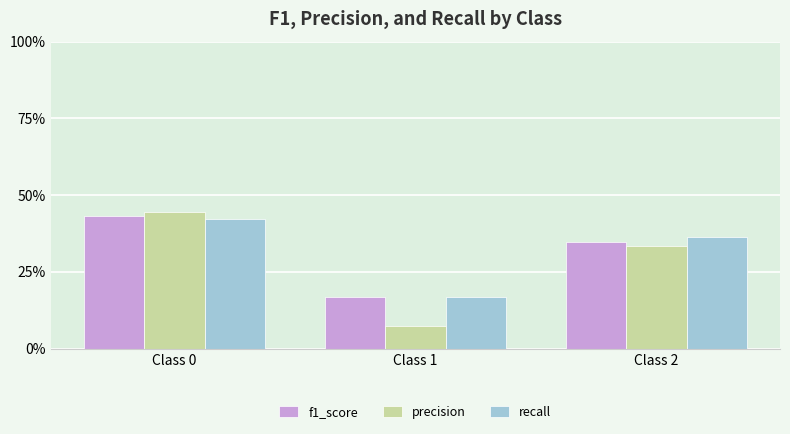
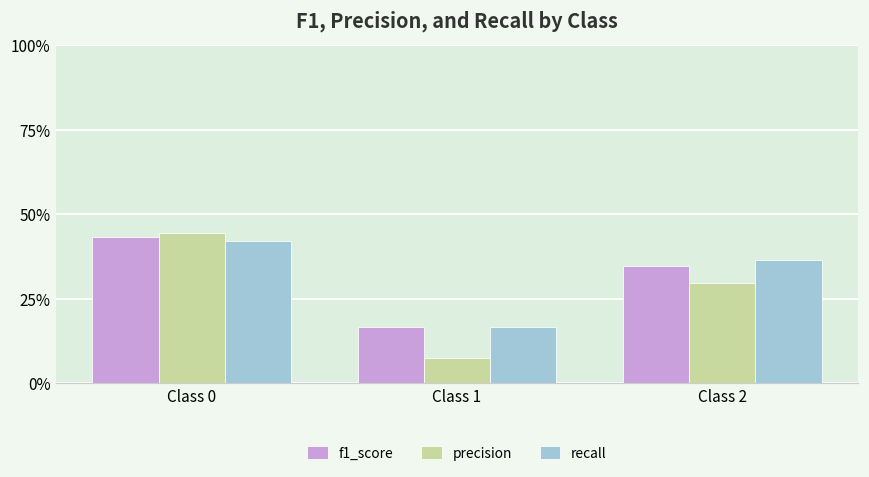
  {
    "precision": {
      "Class 0": "44%",
      "Class 1": "7%",
-     "Class 2": "33%"
+     "Class 2": "30%"
    }
  }
